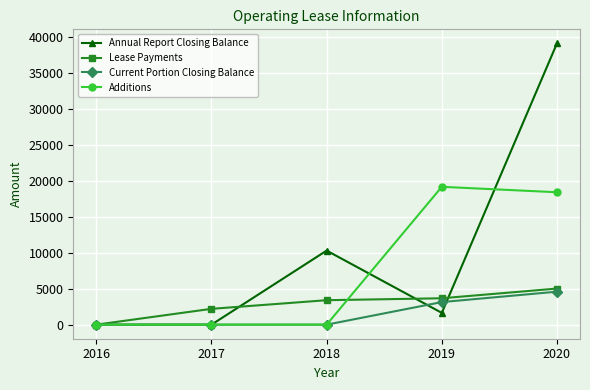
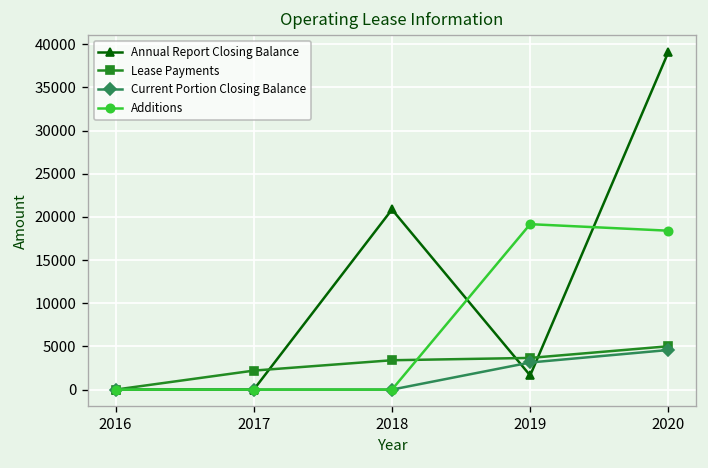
  {
    "Annual Report Closing Balance": {
-     "2018": 10000,
+     "2018": 21000,
      "2019": 2000,
      "2020": 39000
    },
    "Additions": {
      "2019": 19000,
      "2020": 18000
    }
  }
